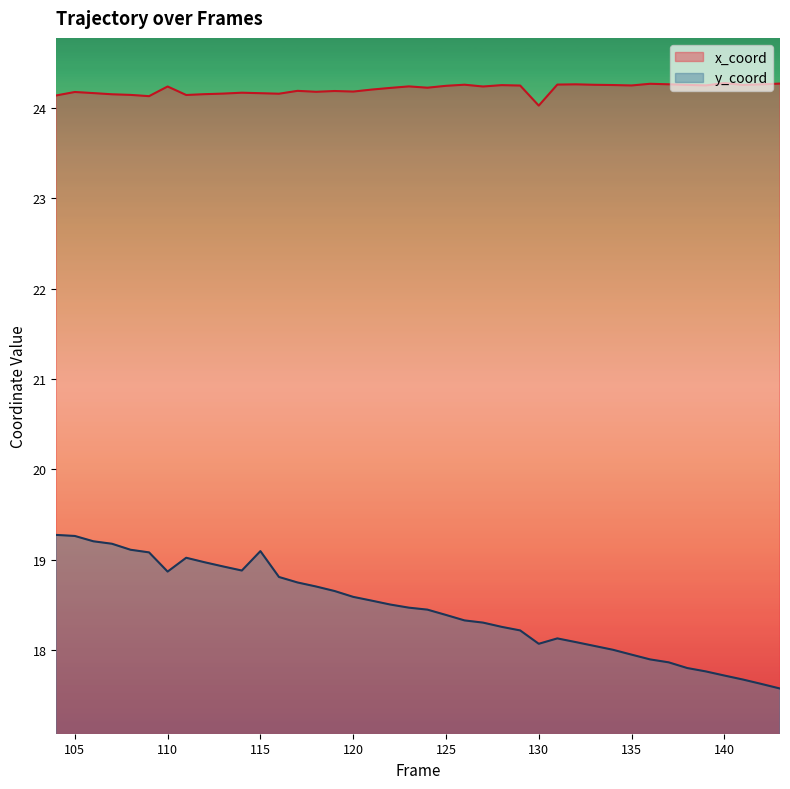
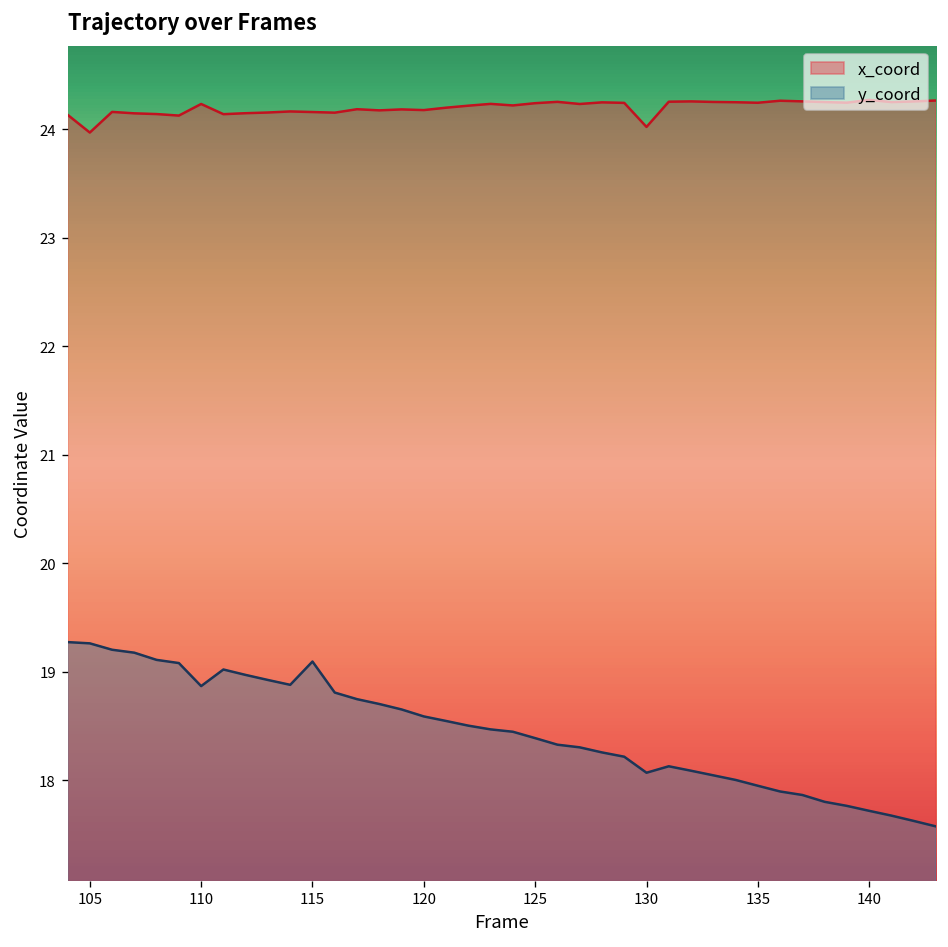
  {
    "x_coord": {
-     "105": 24.2,
+     "105": 24.0,
      "110": 24.2,
      "115": 24.2,
      "120": 24.2,
      "125": 24.2,
      "130": 24.0,
      "135": 24.2
    },
    "y_coord": {
      "105": 19.3,
      "110": 18.9,
      "115": 19.1,
      "120": 18.6,
      "125": 18.4,
      "130": 18.1,
      "135": 18.0,
      "140": 17.7
    }
  }
